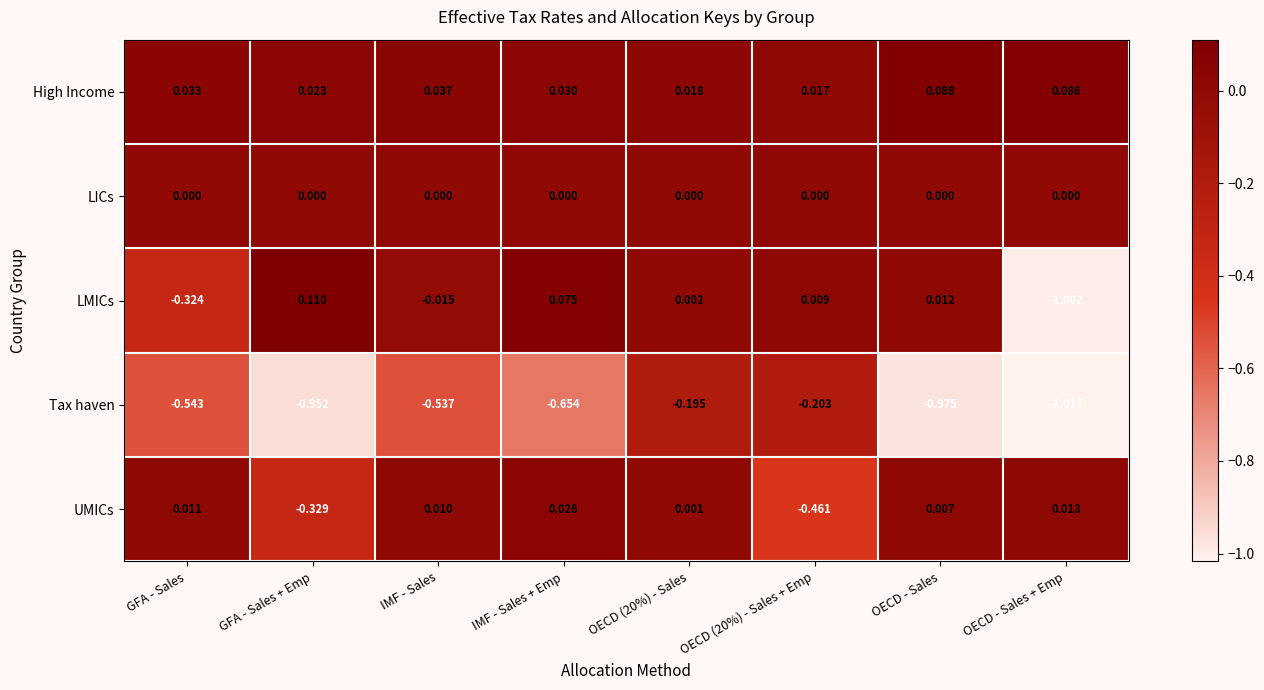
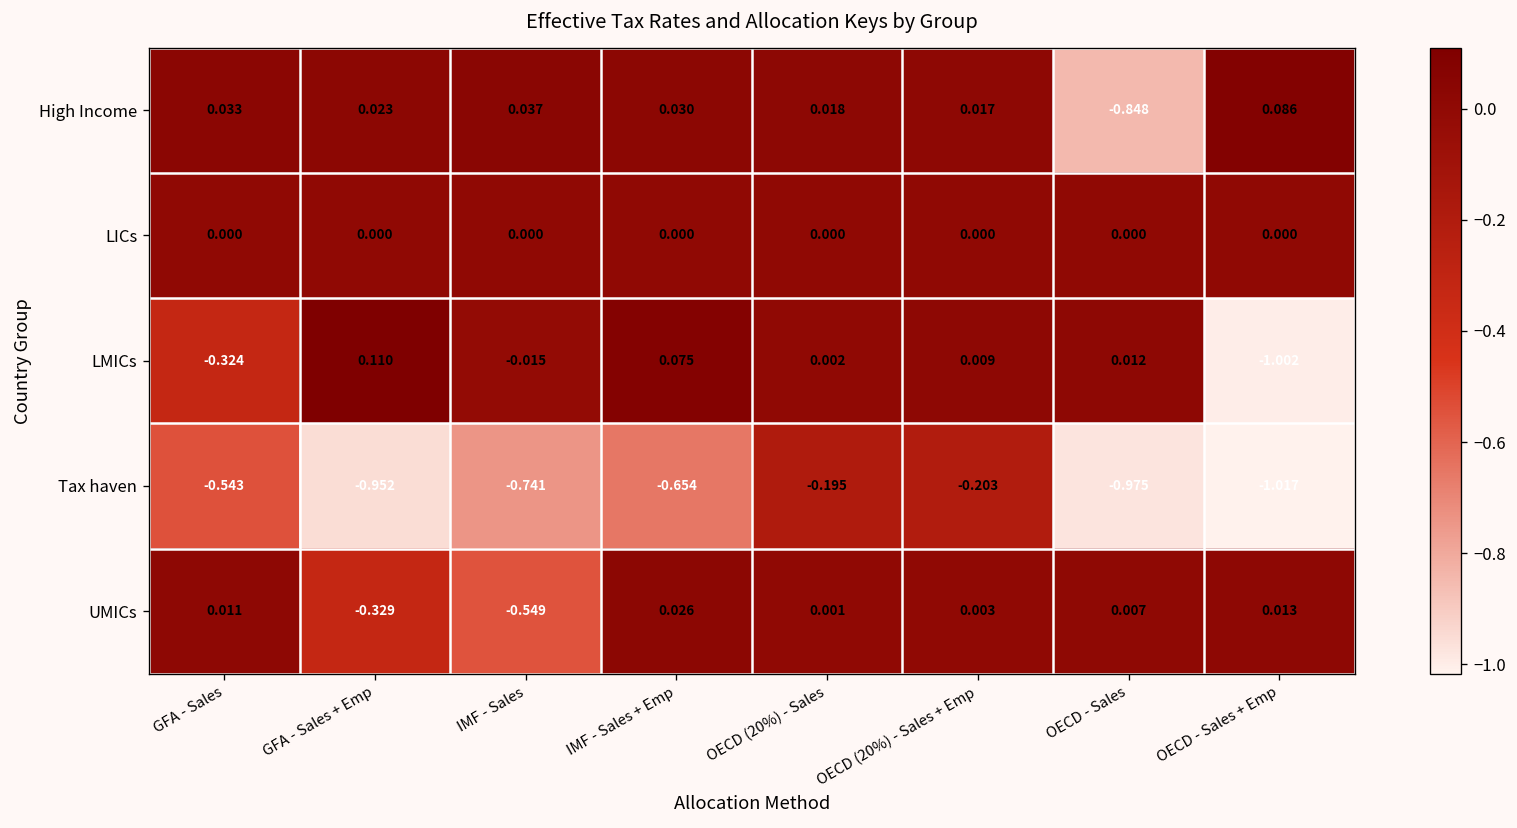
  {
    "High Income": {
      "GFA - Sales": 0.033,
      "GFA - Sales + Emp": 0.023,
      "IMF - Sales": 0.037,
      "IMF - Sales + Emp": 0.030,
      "OECD (20%) - Sales": 0.018,
      "OECD (20%) - Sales + Emp": 0.017,
-     "OECD - Sales": 0.088,
+     "OECD - Sales": -0.848,
      "OECD - Sales + Emp": 0.086
    },
    "LICs": {
      "GFA - Sales": 0.000,
      "GFA - Sales + Emp": 0.000,
      "IMF - Sales": 0.000,
      "IMF - Sales + Emp": 0.000,
      "OECD (20%) - Sales": 0.000,
      "OECD (20%) - Sales + Emp": 0.000,
      "OECD - Sales": 0.000,
      "OECD - Sales + Emp": 0.000
    },
    "LMICs": {
      "GFA - Sales": -0.324,
      "GFA - Sales + Emp": 0.110,
      "IMF - Sales": -0.015,
      "IMF - Sales + Emp": 0.075,
      "OECD (20%) - Sales": 0.002,
      "OECD (20%) - Sales + Emp": 0.009,
      "OECD - Sales": 0.012
    },
    "Tax haven": {
      "GFA - Sales": -0.543,
-     "IMF - Sales": -0.537,
+     "IMF - Sales": -0.741,
      "IMF - Sales + Emp": -0.654,
      "OECD (20%) - Sales": -0.195,
      "OECD (20%) - Sales + Emp": -0.203
    },
    "UMICs": {
      "GFA - Sales": 0.011,
      "GFA - Sales + Emp": -0.329,
-     "IMF - Sales": 0.010,
+     "IMF - Sales": -0.549,
      "IMF - Sales + Emp": 0.026,
      "OECD (20%) - Sales": 0.001,
-     "OECD (20%) - Sales + Emp": -0.461,
+     "OECD (20%) - Sales + Emp": 0.003,
      "OECD - Sales": 0.007,
      "OECD - Sales + Emp": 0.013
    }
  }
